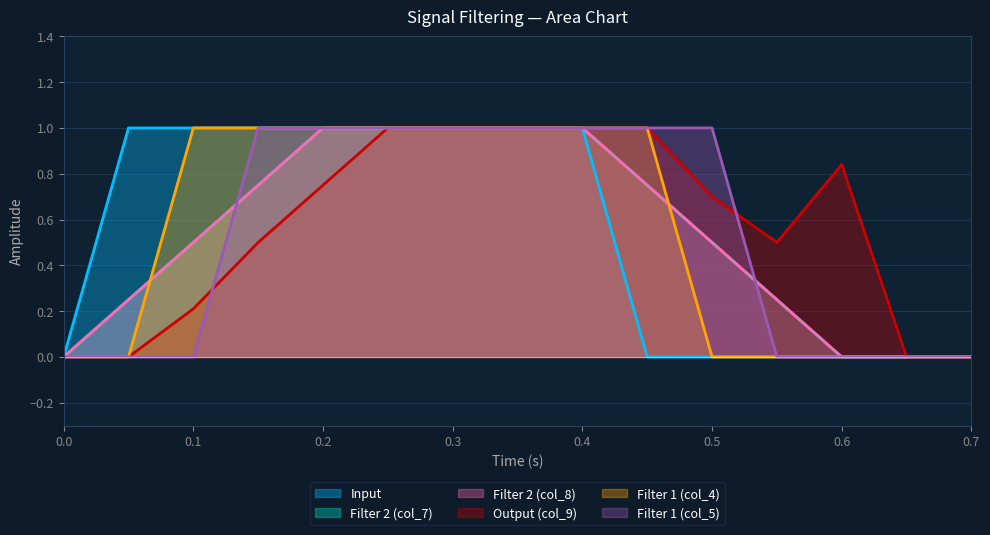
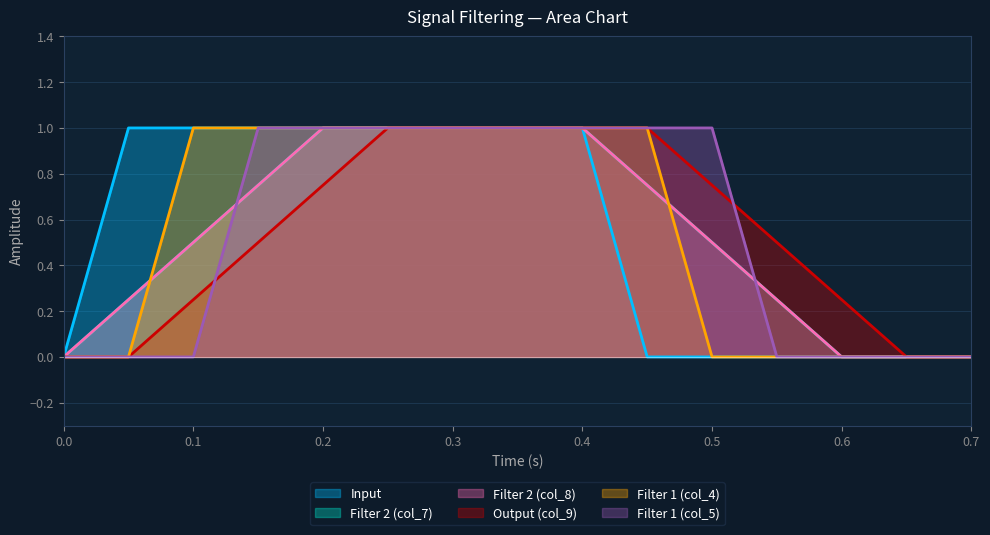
  {
    "Output (col_9)": {
-     "0.1": 0.21,
+     "0.1": 0.25,
      "0.2": 0.75,
-     "0.5": 0.70,
-     "0.6": 0.84
+     "0.5": 0.75,
+     "0.6": 0.25
    }
  }
